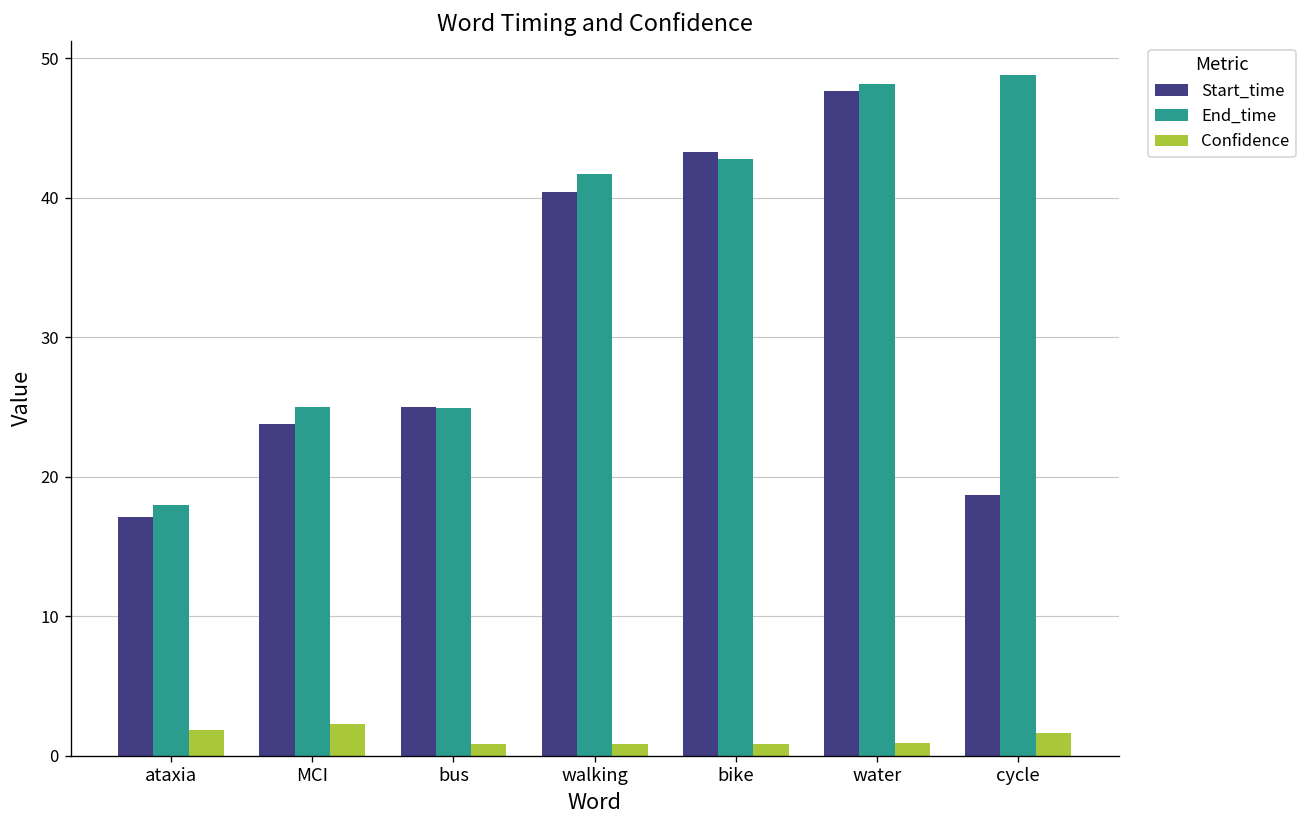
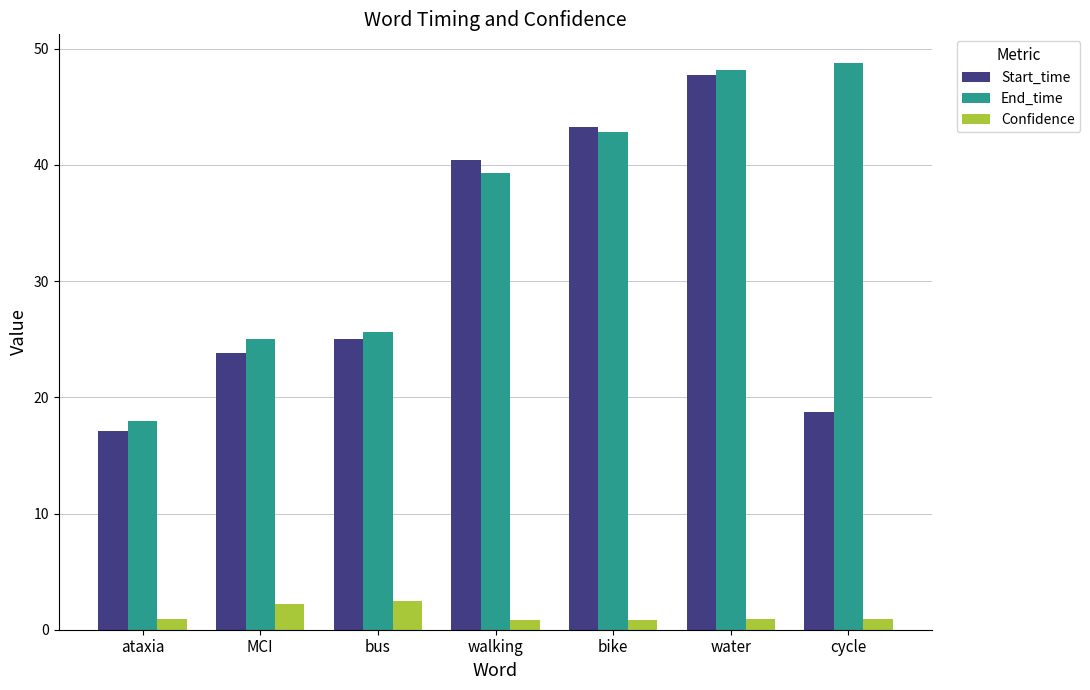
  {
    "Start_time": {
      "ataxia": 17.1,
      "MCI": 23.8,
      "bus": 25.0,
      "walking": 40.4,
      "bike": 43.3,
      "water": 47.7,
      "cycle": 18.7
    },
    "End_time": {
      "ataxia": 18.0,
      "MCI": 25.0,
-     "bus": 24.9,
-     "walking": 41.7,
+     "bus": 25.6,
+     "walking": 39.3,
      "bike": 42.8,
      "water": 48.2,
      "cycle": 48.8
    },
    "Confidence": {
-     "ataxia": 1.8,
+     "ataxia": 0.9,
      "MCI": 2.2,
-     "bus": 0.8,
+     "bus": 2.5,
      "walking": 0.8,
      "bike": 0.8,
      "water": 0.9,
-     "cycle": 1.6
+     "cycle": 0.9
    }
  }
